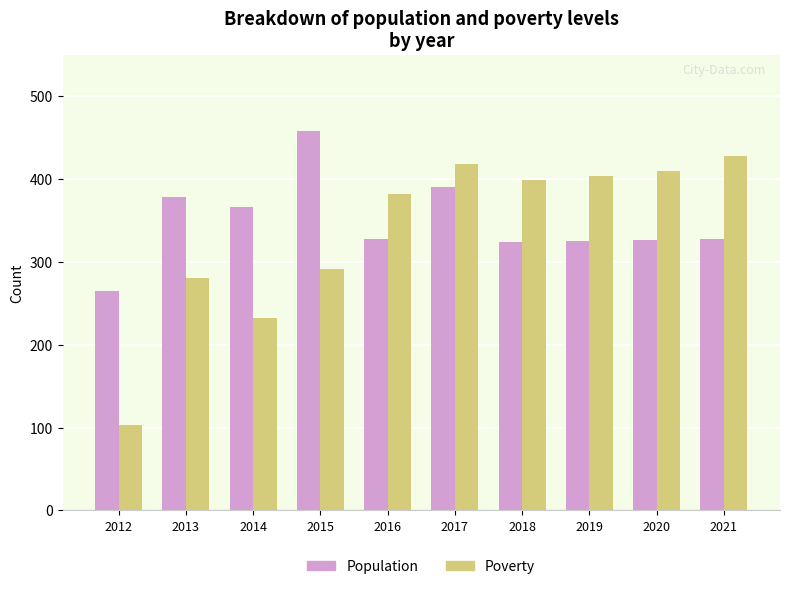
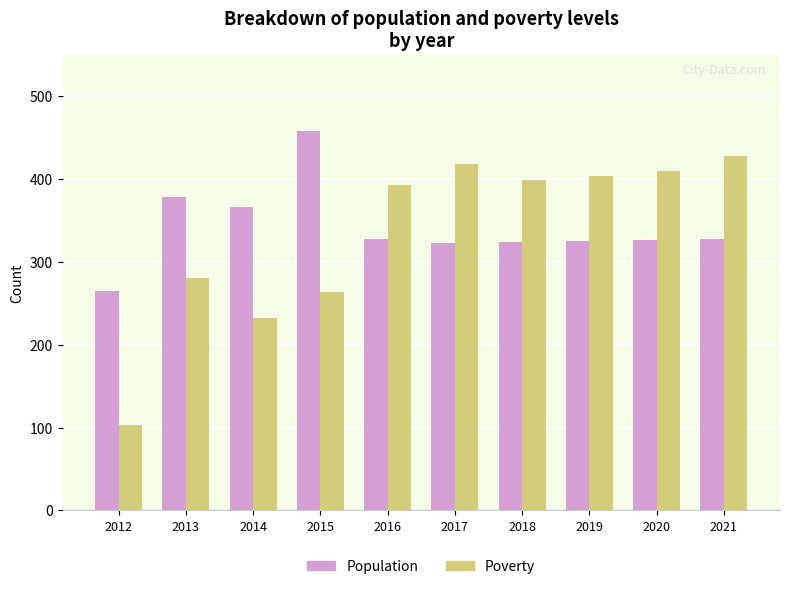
  {
    "Population": {
      "2012": 270,
      "2013": 380,
      "2014": 370,
      "2015": 460,
      "2016": 330,
-     "2017": 390,
+     "2017": 320,
      "2018": 320,
      "2019": 330,
      "2020": 330,
      "2021": 330
    },
    "Poverty": {
      "2012": 100,
      "2013": 280,
      "2014": 230,
-     "2015": 290,
-     "2016": 380,
+     "2015": 260,
+     "2016": 390,
      "2017": 420,
      "2018": 400,
      "2019": 400,
      "2020": 410,
      "2021": 430
    }
  }
